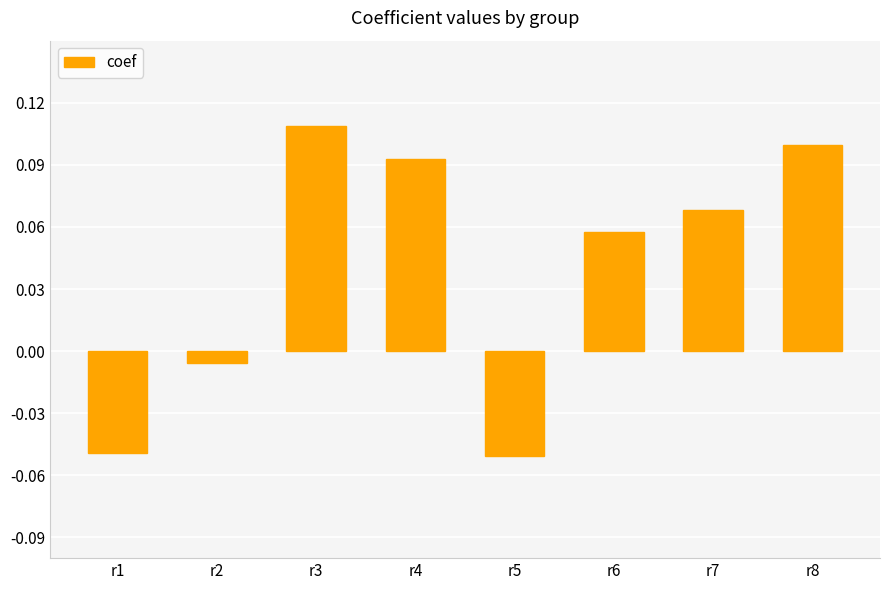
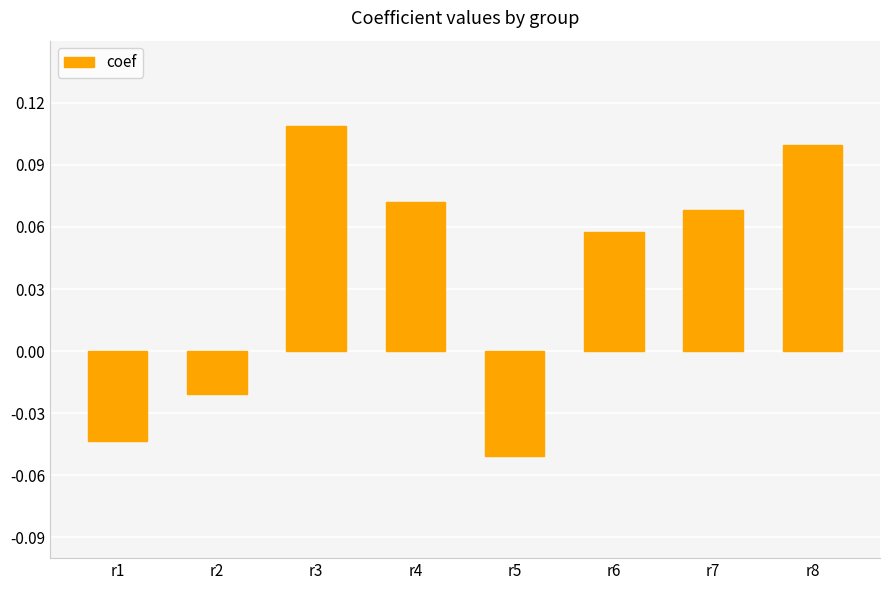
  {
-   "r1": -0.049,
-   "r2": -0.006,
+   "r1": -0.043,
+   "r2": -0.021,
    "r3": 0.109,
-   "r4": 0.093,
+   "r4": 0.072,
    "r5": -0.051,
    "r6": 0.058,
    "r7": 0.068,
    "r8": 0.099
  }
